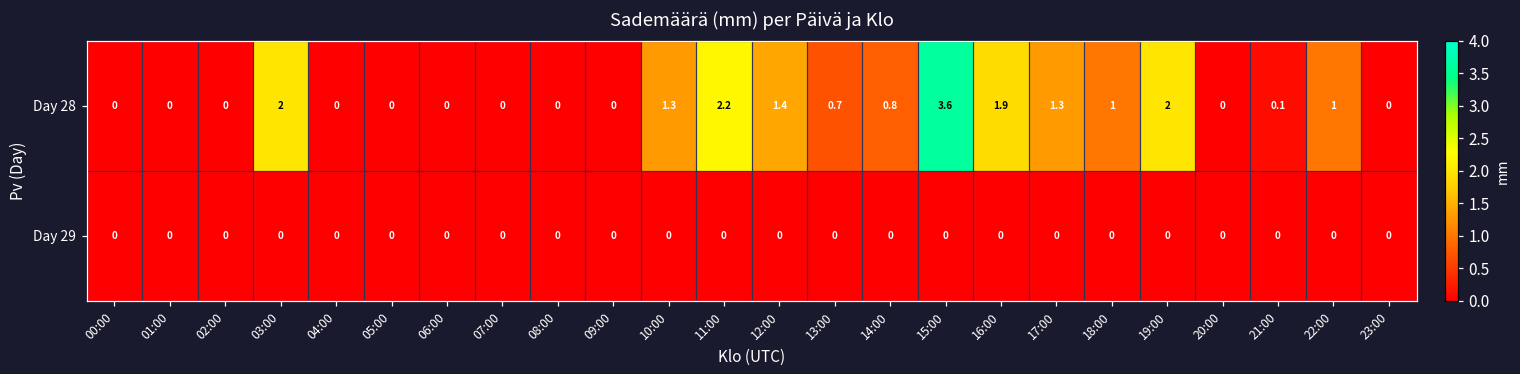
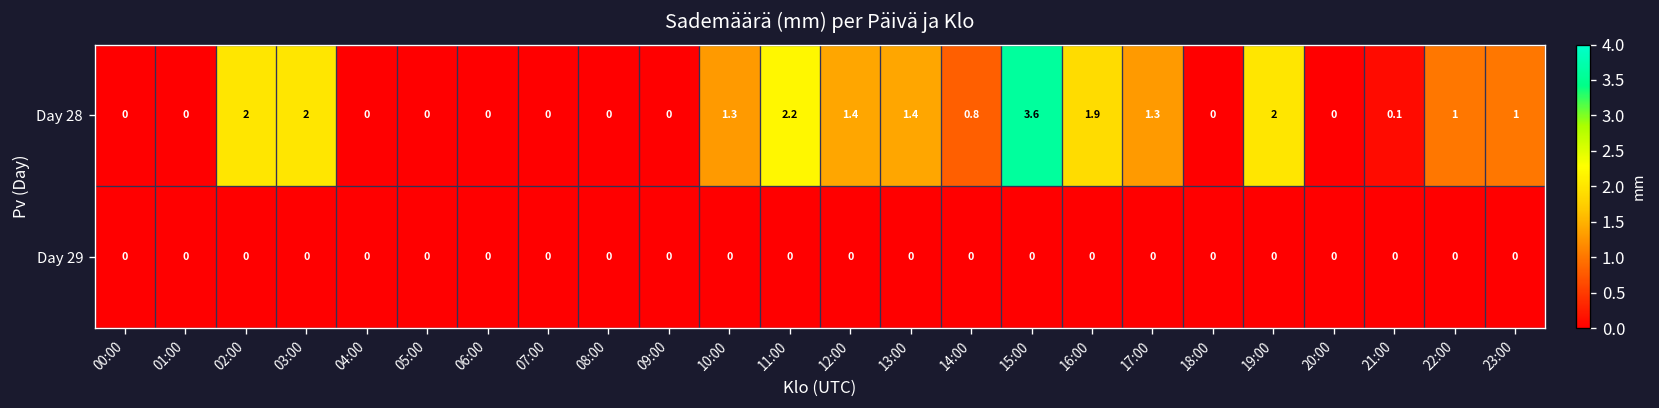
  {
    "Day 28": {
      "00:00": 0,
      "01:00": 0,
-     "02:00": 0,
+     "02:00": 2,
      "03:00": 2,
      "04:00": 0,
      "05:00": 0,
      "06:00": 0,
      "07:00": 0,
      "08:00": 0,
      "09:00": 0,
      "10:00": 1.3,
      "11:00": 2.2,
      "12:00": 1.4,
-     "13:00": 0.7,
+     "13:00": 1.4,
      "14:00": 0.8,
      "15:00": 3.6,
      "16:00": 1.9,
      "17:00": 1.3,
-     "18:00": 1,
+     "18:00": 0,
      "19:00": 2,
      "20:00": 0,
      "21:00": 0.1,
      "22:00": 1,
-     "23:00": 0
+     "23:00": 1
    },
    "Day 29": {
      "00:00": 0,
      "01:00": 0,
      "02:00": 0,
      "03:00": 0,
      "04:00": 0,
      "05:00": 0,
      "06:00": 0,
      "07:00": 0,
      "08:00": 0,
      "09:00": 0,
      "10:00": 0,
      "11:00": 0,
      "12:00": 0,
      "13:00": 0,
      "14:00": 0,
      "15:00": 0,
      "16:00": 0,
      "17:00": 0,
      "18:00": 0,
      "19:00": 0,
      "20:00": 0,
      "21:00": 0,
      "22:00": 0,
      "23:00": 0
    }
  }
